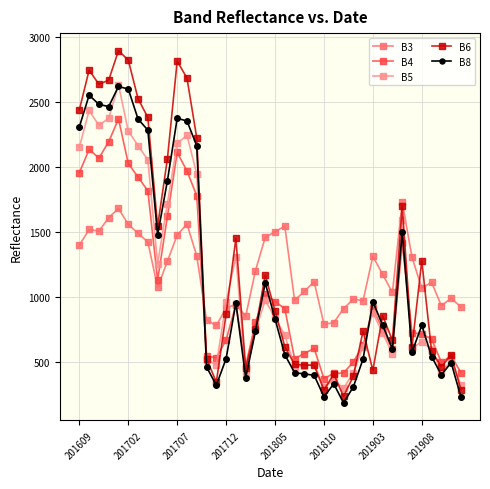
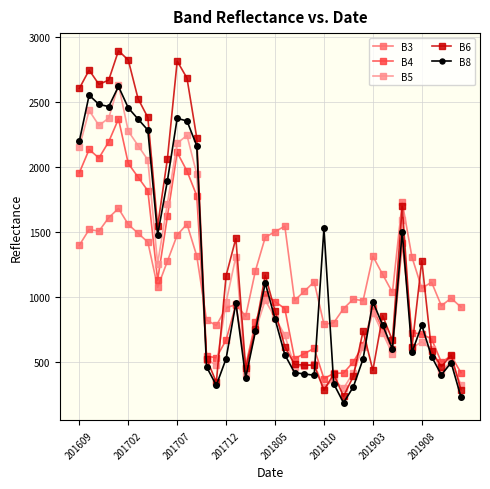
  {
    "B6": {
-     "201609": 2440,
+     "201609": 2610,
      "201702": 2820,
      "201707": 2820,
-     "201712": 870,
+     "201712": 1160,
      "201805": 890,
      "201810": 280,
      "201903": 440,
      "201908": 1280
    },
    "B8": {
-     "201609": 2310,
-     "201702": 2600,
+     "201609": 2200,
+     "201702": 2460,
      "201707": 2380,
      "201712": 530,
-     "201810": 230,
+     "201810": 1530,
      "201903": 960,
      "201908": 780
    }
  }
